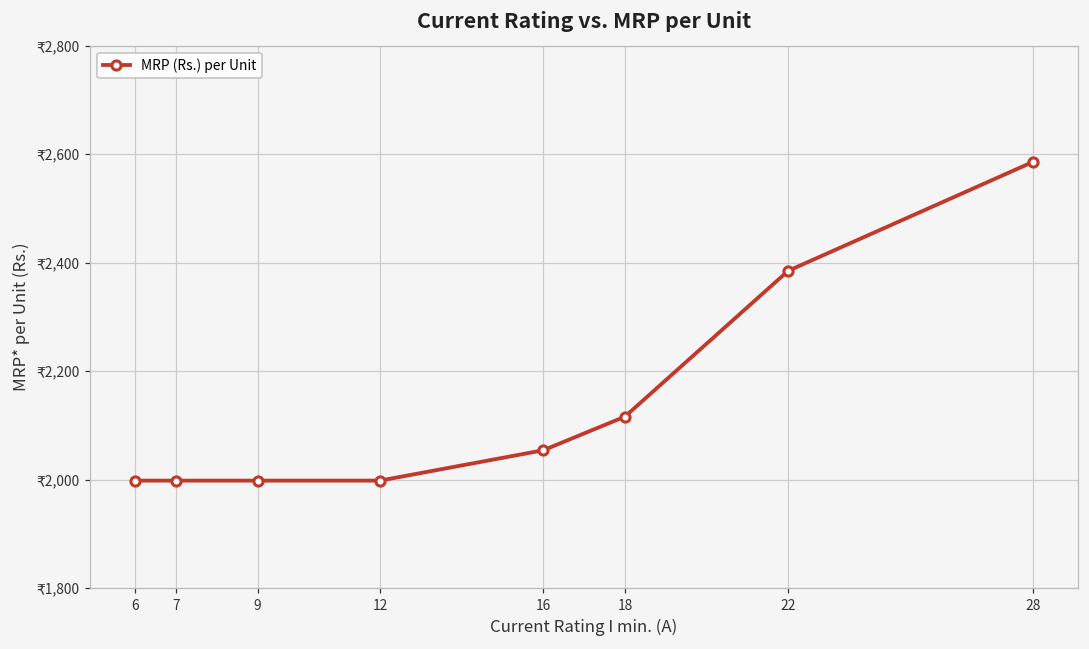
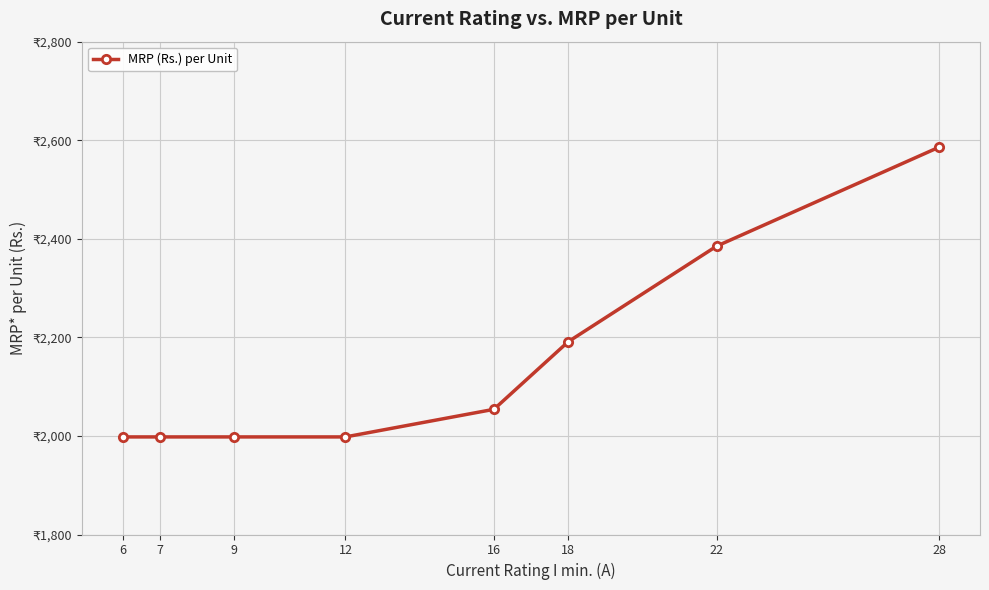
  {
    "6": "₹2,000",
    "7": "₹2,000",
    "9": "₹2,000",
    "12": "₹2,000",
    "16": "₹2,050",
-   "18": "₹2,120",
+   "18": "₹2,190",
    "22": "₹2,390",
    "28": "₹2,590"
  }
